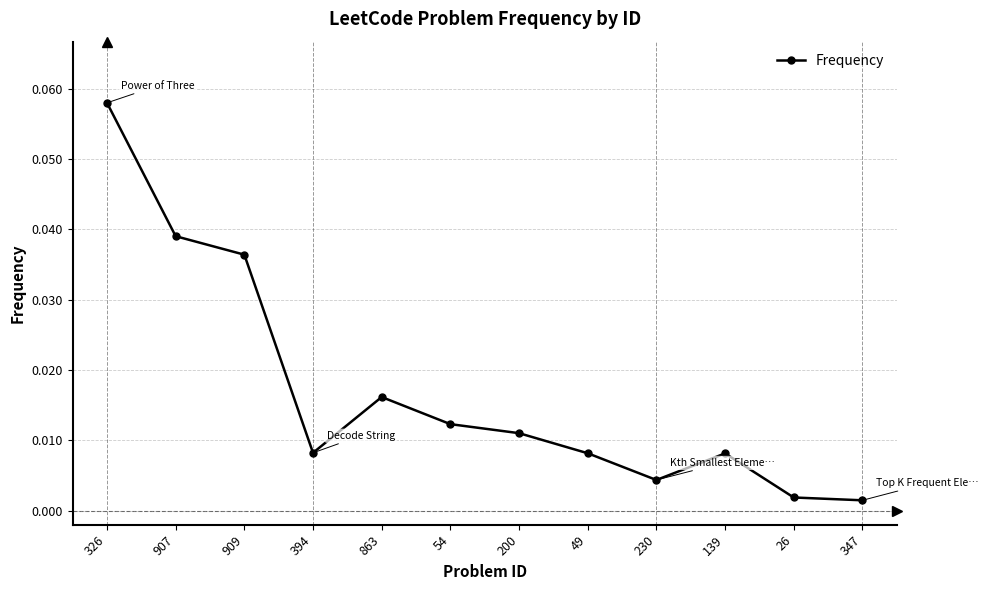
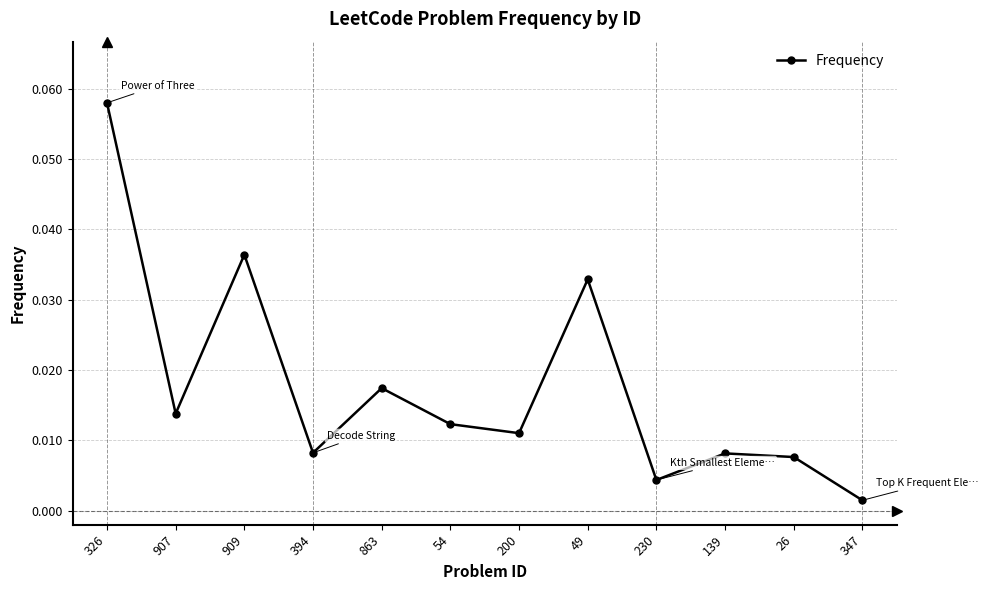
  {
    "326": 0.058,
-   "907": 0.039,
+   "907": 0.014,
    "909": 0.036,
    "394": 0.008,
-   "863": 0.016,
+   "863": 0.017,
    "54": 0.012,
    "200": 0.011,
-   "49": 0.008,
+   "49": 0.033,
    "230": 0.004,
    "139": 0.008,
-   "26": 0.002,
+   "26": 0.008,
    "347": 0.001
  }
